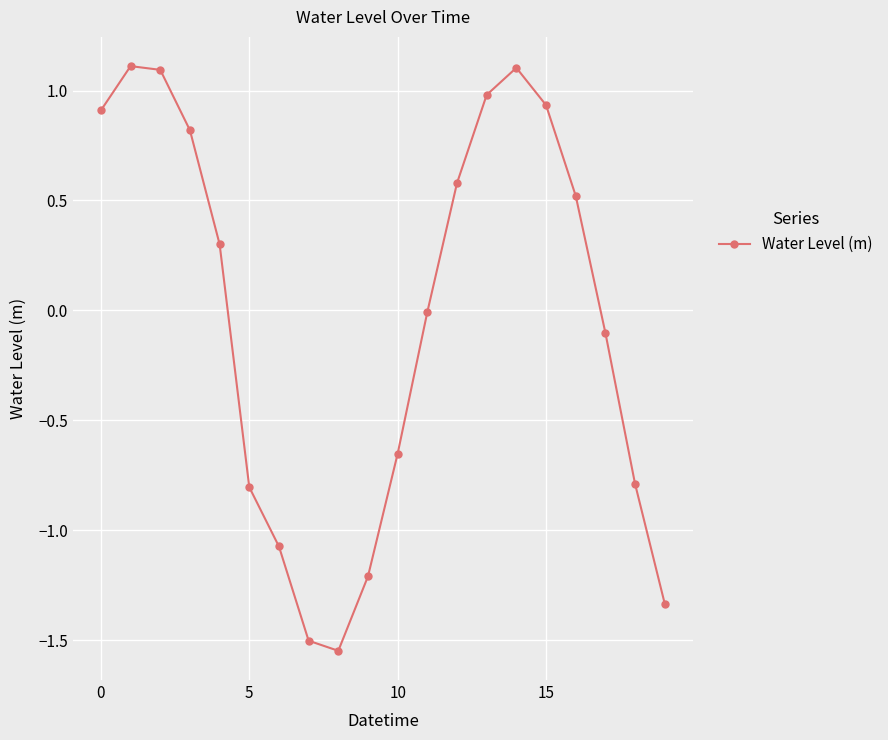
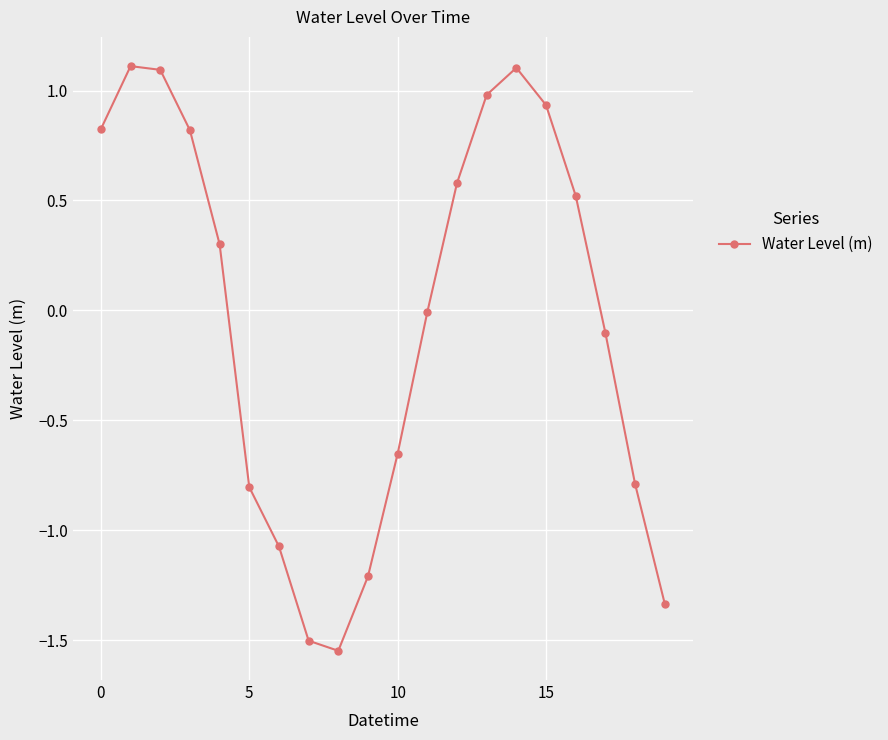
  {
-   "0": 0.91,
+   "0": 0.82,
    "5": -0.80,
    "10": -0.65,
    "15": 0.93
  }
